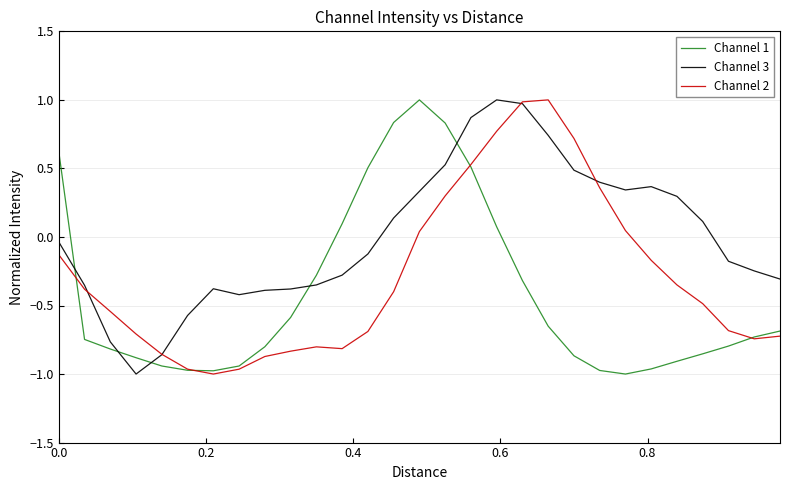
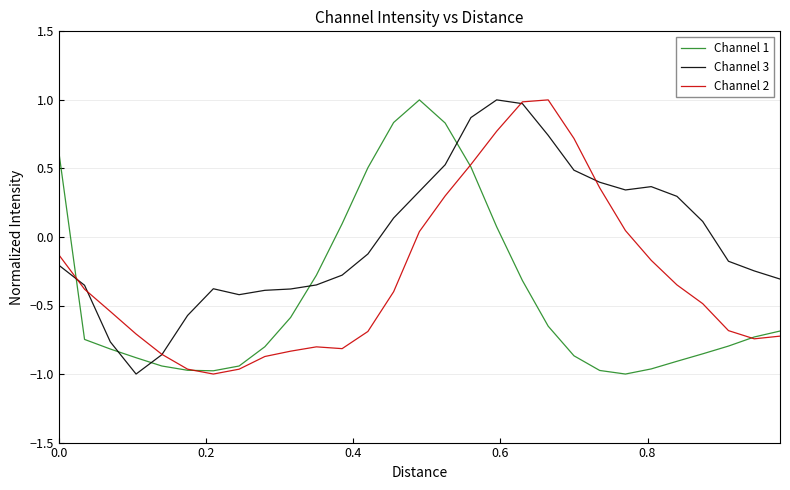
  {
    "Channel 1": {
      "0.0": 0.62
    },
    "Channel 3": {
-     "0.0": -0.04
+     "0.0": -0.21
    },
    "Channel 2": {
      "0.0": -0.13
    }
  }
